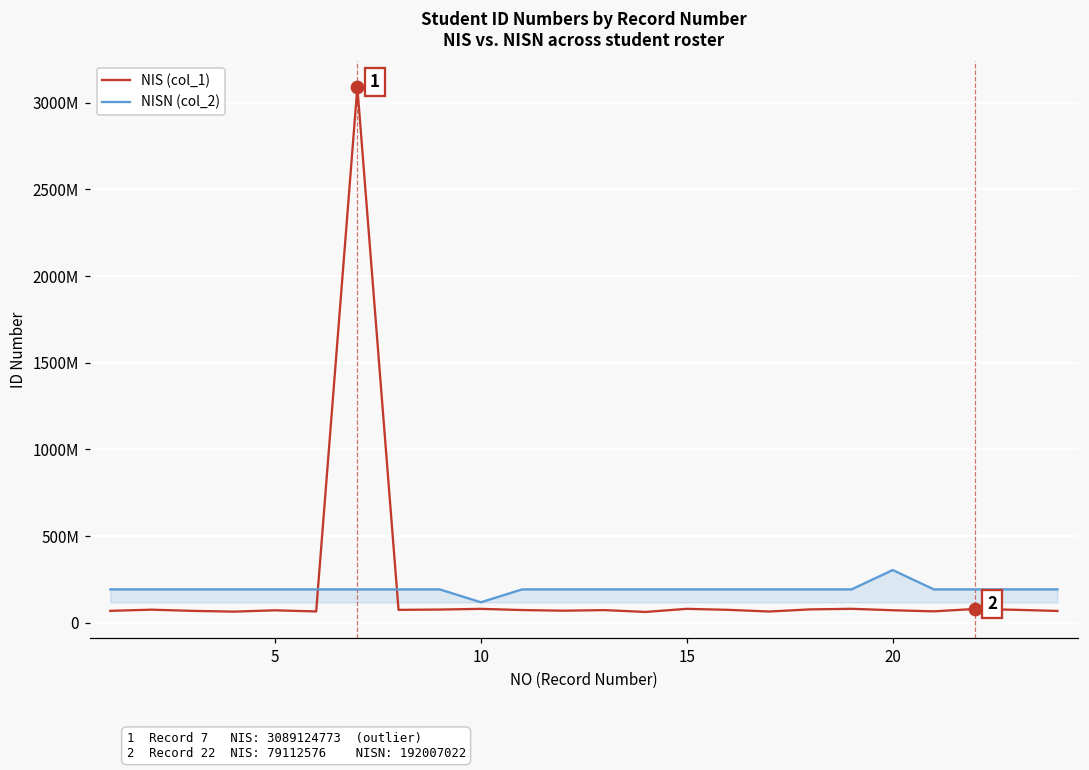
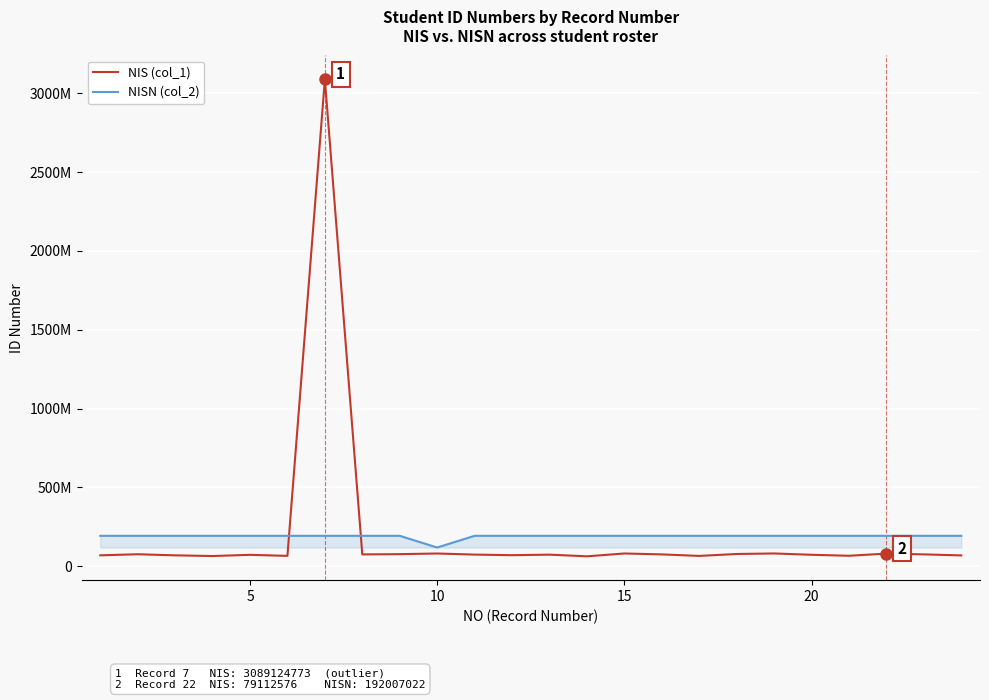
  {
    "NISN (col_2)": {
      "5": 190000000,
      "10": 120000000,
      "15": 190000000,
-     "20": 300000000
+     "20": 190000000
    }
  }
